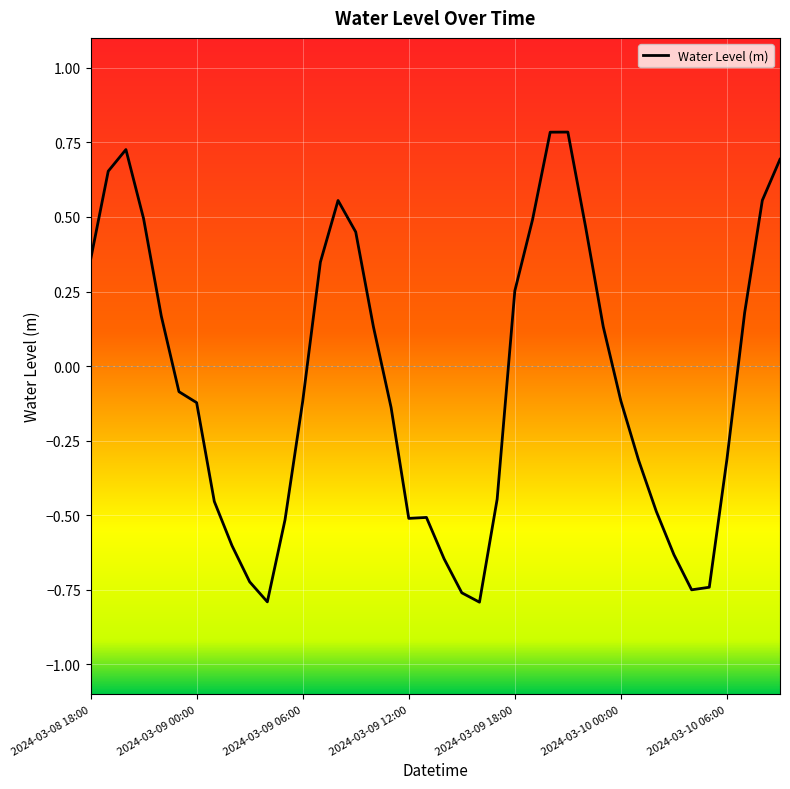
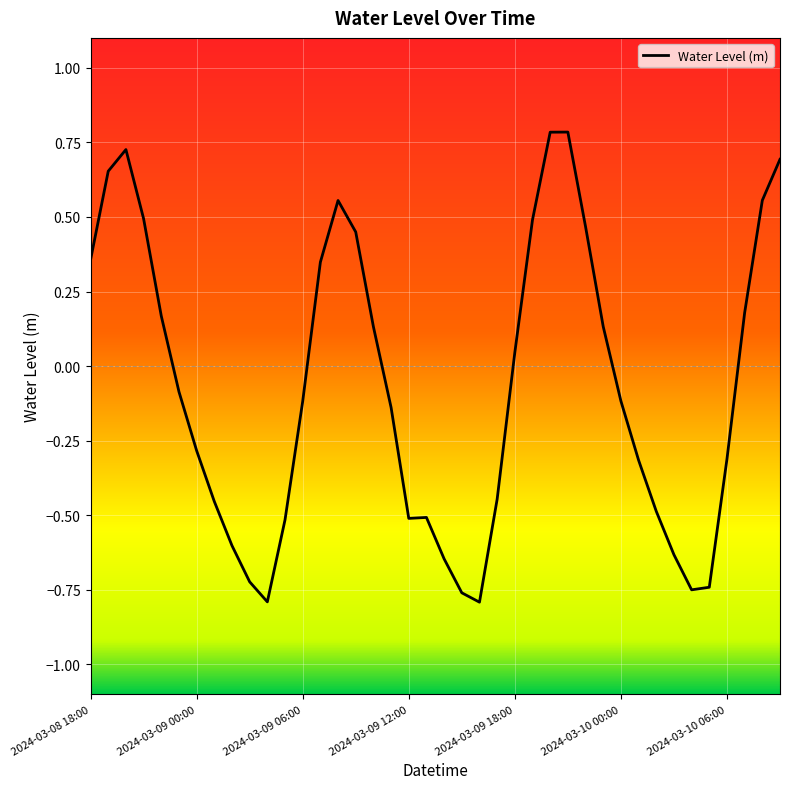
  {
    "2024-03-08 18:00": 0.36,
-   "2024-03-09 00:00": -0.12,
+   "2024-03-09 00:00": -0.28,
    "2024-03-09 06:00": -0.12,
    "2024-03-09 12:00": -0.51,
-   "2024-03-09 18:00": 0.25,
+   "2024-03-09 18:00": 0.05,
    "2024-03-10 00:00": -0.12,
    "2024-03-10 06:00": -0.31
  }
